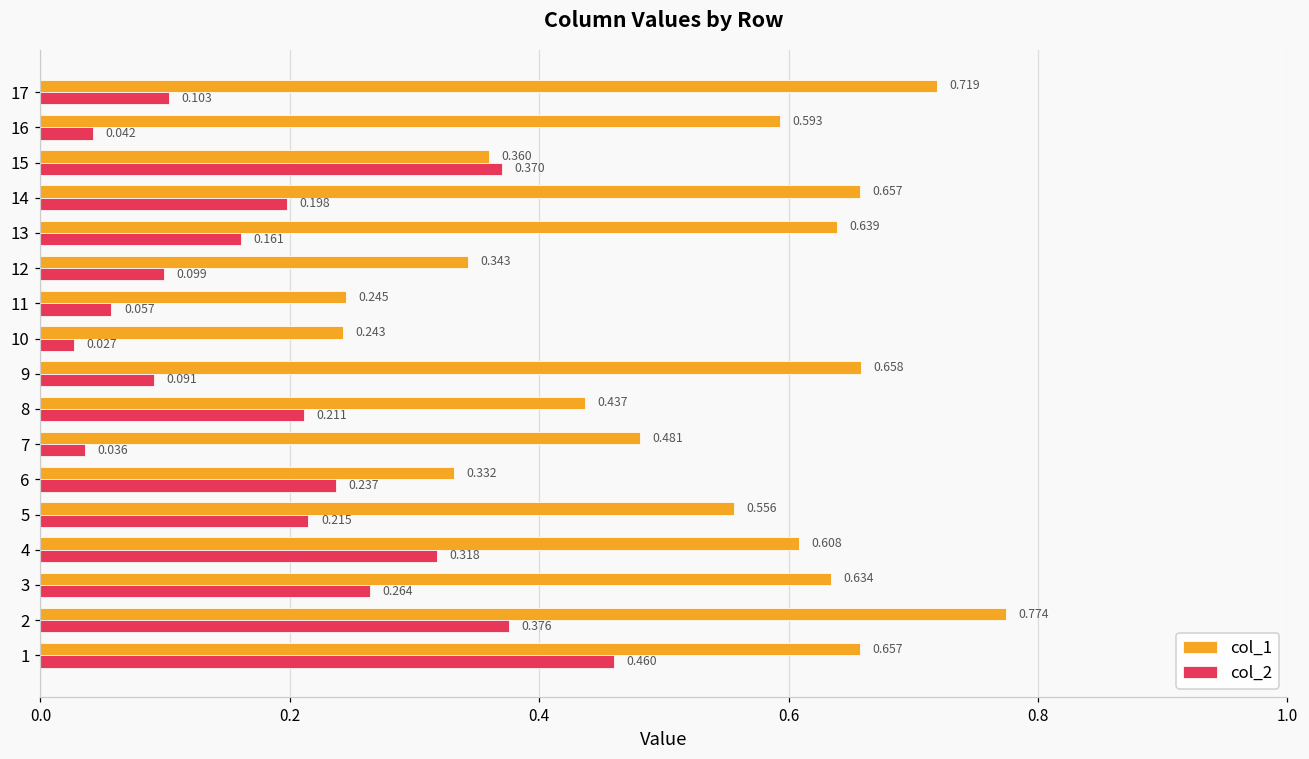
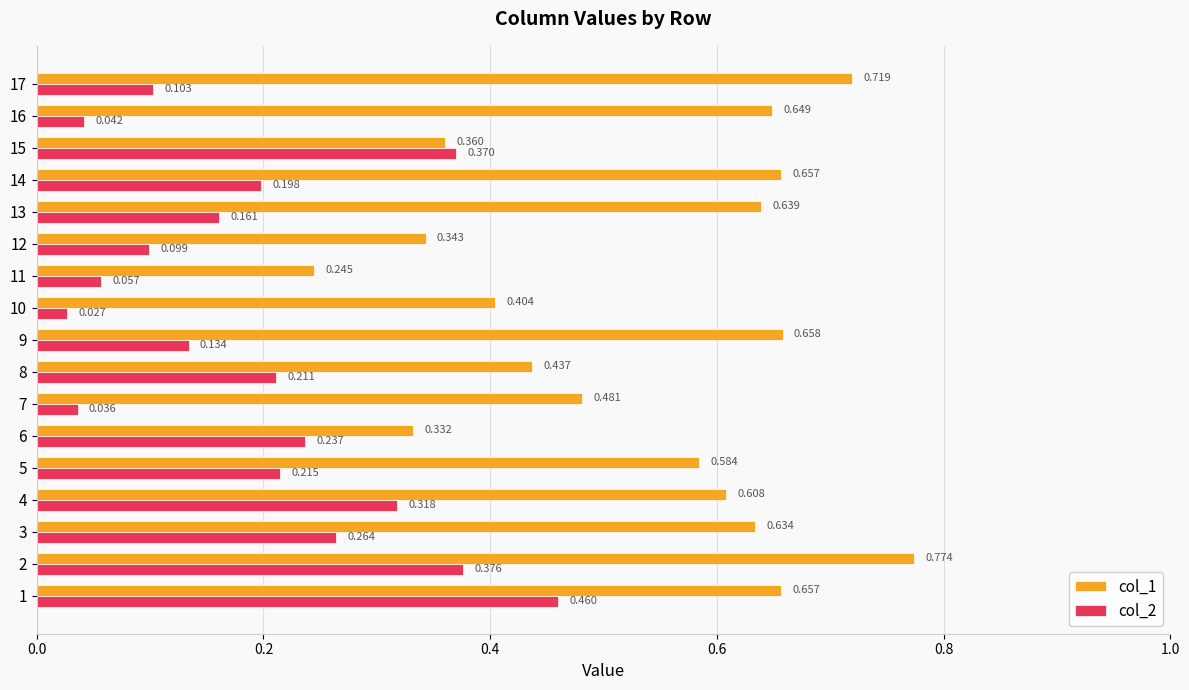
  {
    "col_1": {
      "17": 0.719,
-     "16": 0.593,
+     "16": 0.649,
      "15": 0.360,
      "14": 0.657,
      "13": 0.639,
      "12": 0.343,
      "11": 0.245,
-     "10": 0.243,
+     "10": 0.404,
      "9": 0.658,
      "8": 0.437,
      "7": 0.481,
      "6": 0.332,
-     "5": 0.556,
+     "5": 0.584,
      "4": 0.608,
      "3": 0.634,
      "2": 0.774,
      "1": 0.657
    },
    "col_2": {
      "17": 0.103,
      "16": 0.042,
      "15": 0.370,
      "14": 0.198,
      "13": 0.161,
      "12": 0.099,
      "11": 0.057,
      "10": 0.027,
-     "9": 0.091,
+     "9": 0.134,
      "8": 0.211,
      "7": 0.036,
      "6": 0.237,
      "5": 0.215,
      "4": 0.318,
      "3": 0.264,
      "2": 0.376,
      "1": 0.460
    }
  }
